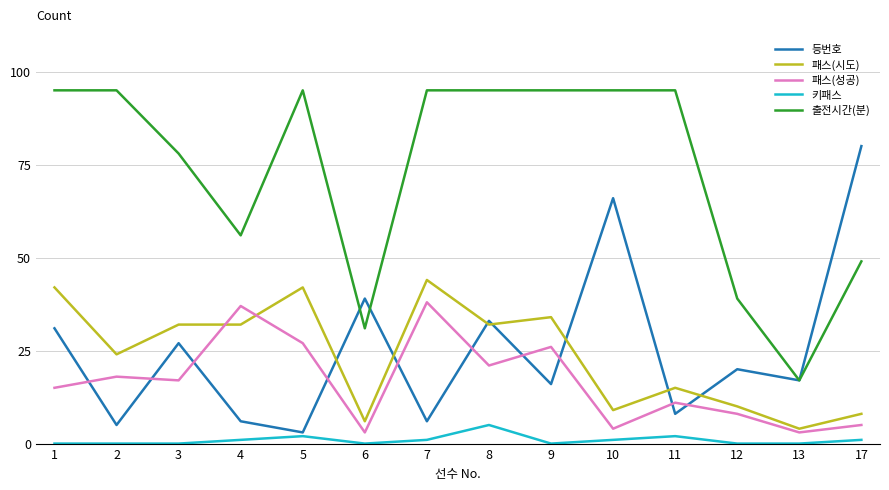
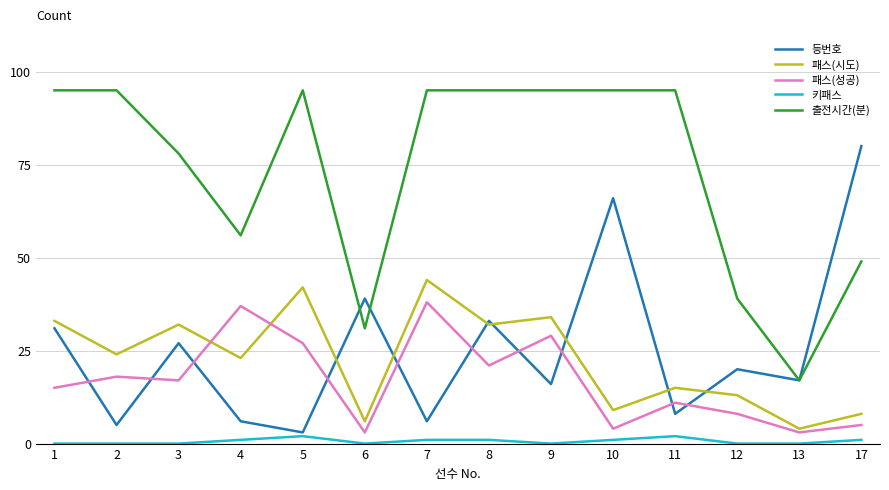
  {
    "등번호": {
      "1": 31,
      "2": 5,
      "3": 27,
      "4": 6,
      "5": 3,
      "6": 39,
      "7": 6,
      "8": 33,
      "9": 16,
      "10": 66,
      "11": 8,
      "12": 20,
      "17": 80
    },
    "패스(시도)": {
-     "1": 42,
+     "1": 33,
      "2": 24,
      "3": 32,
-     "4": 32,
+     "4": 23,
      "5": 42,
      "6": 6,
      "7": 44,
      "8": 32,
      "9": 34,
      "10": 9,
      "11": 15,
-     "12": 10,
+     "12": 13,
      "13": 4,
      "17": 8
    },
    "패스(성공)": {
      "1": 15,
      "2": 18,
      "3": 17,
      "4": 37,
      "5": 27,
      "6": 3,
      "7": 38,
      "8": 21,
-     "9": 26,
+     "9": 29,
      "10": 4,
      "11": 11,
      "12": 8,
      "13": 3,
      "17": 5
    },
    "키패스": {
      "1": 0,
      "2": 0,
      "3": 0,
      "4": 1,
      "5": 2,
      "6": 0,
      "7": 1,
-     "8": 5,
+     "8": 1,
      "9": 0,
      "10": 1,
      "11": 2,
      "12": 0,
      "13": 0,
      "17": 1
    },
    "출전시간(분)": {
      "1": 95,
      "2": 95,
      "3": 78,
      "4": 56,
      "5": 95,
      "6": 31,
      "7": 95,
      "8": 95,
      "9": 95,
      "10": 95,
      "11": 95,
      "12": 39,
      "17": 49
    }
  }
